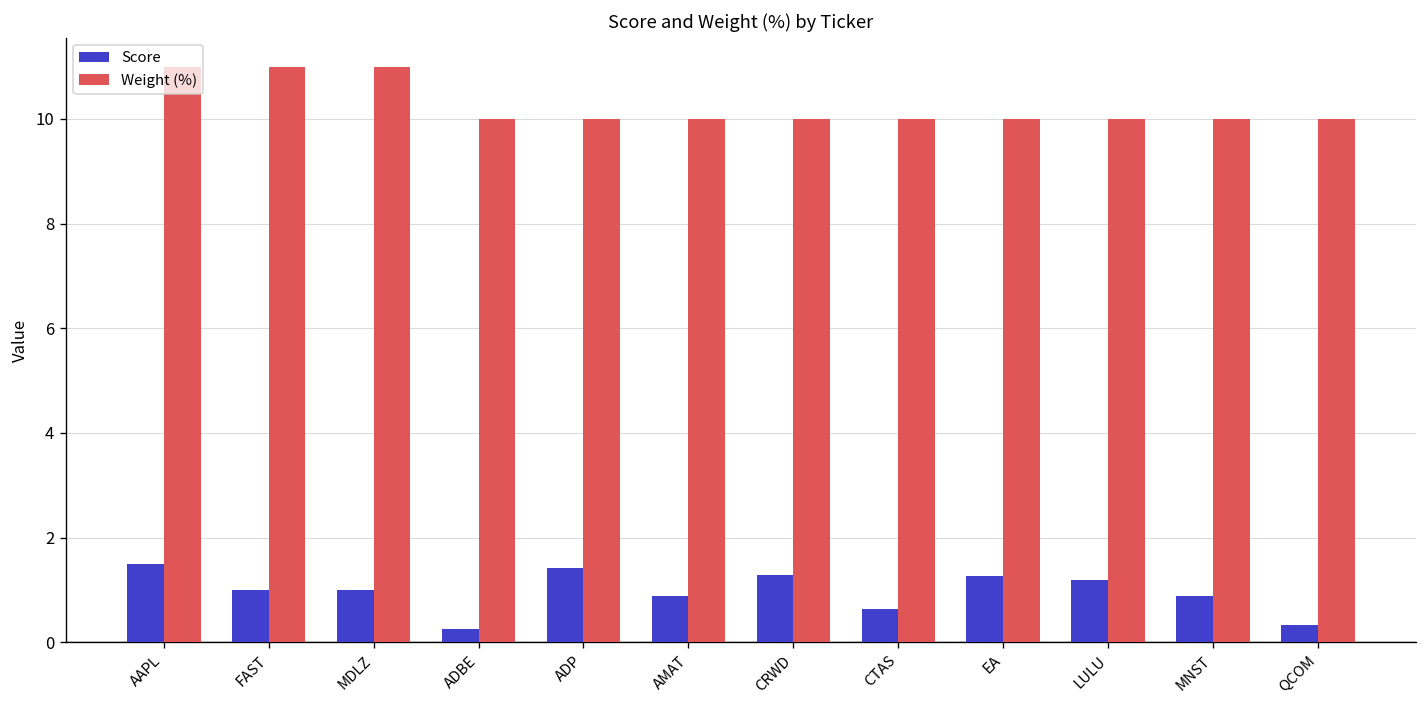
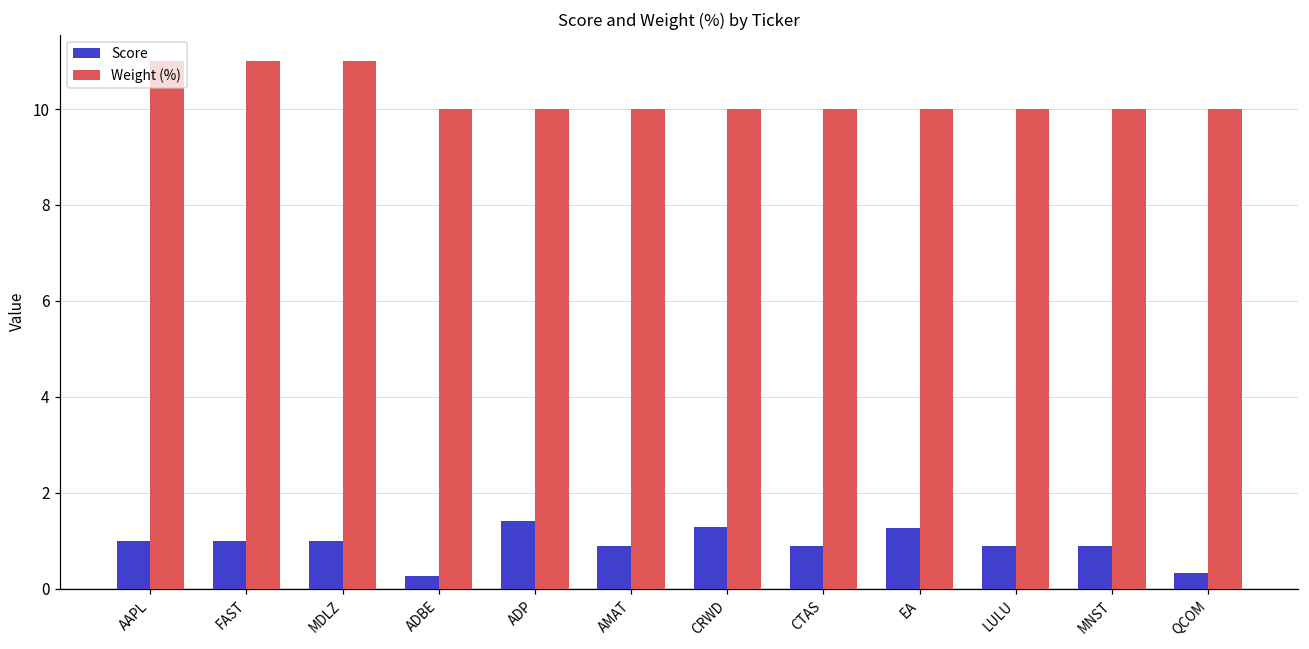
  {
    "Score": {
-     "AAPL": 1.5,
+     "AAPL": 1.0,
      "FAST": 1.0,
      "MDLZ": 1.0,
      "ADBE": 0.3,
      "ADP": 1.4,
      "AMAT": 0.9,
      "CRWD": 1.3,
-     "CTAS": 0.6,
+     "CTAS": 0.9,
      "EA": 1.3,
-     "LULU": 1.2,
+     "LULU": 0.9,
      "MNST": 0.9,
      "QCOM": 0.3
    },
    "Weight (%)": {
      "FAST": 11.0,
      "MDLZ": 11.0,
      "ADBE": 10.0,
      "ADP": 10.0,
      "AMAT": 10.0,
      "CRWD": 10.0,
      "CTAS": 10.0,
      "EA": 10.0,
      "LULU": 10.0,
      "MNST": 10.0,
      "QCOM": 10.0
    }
  }
